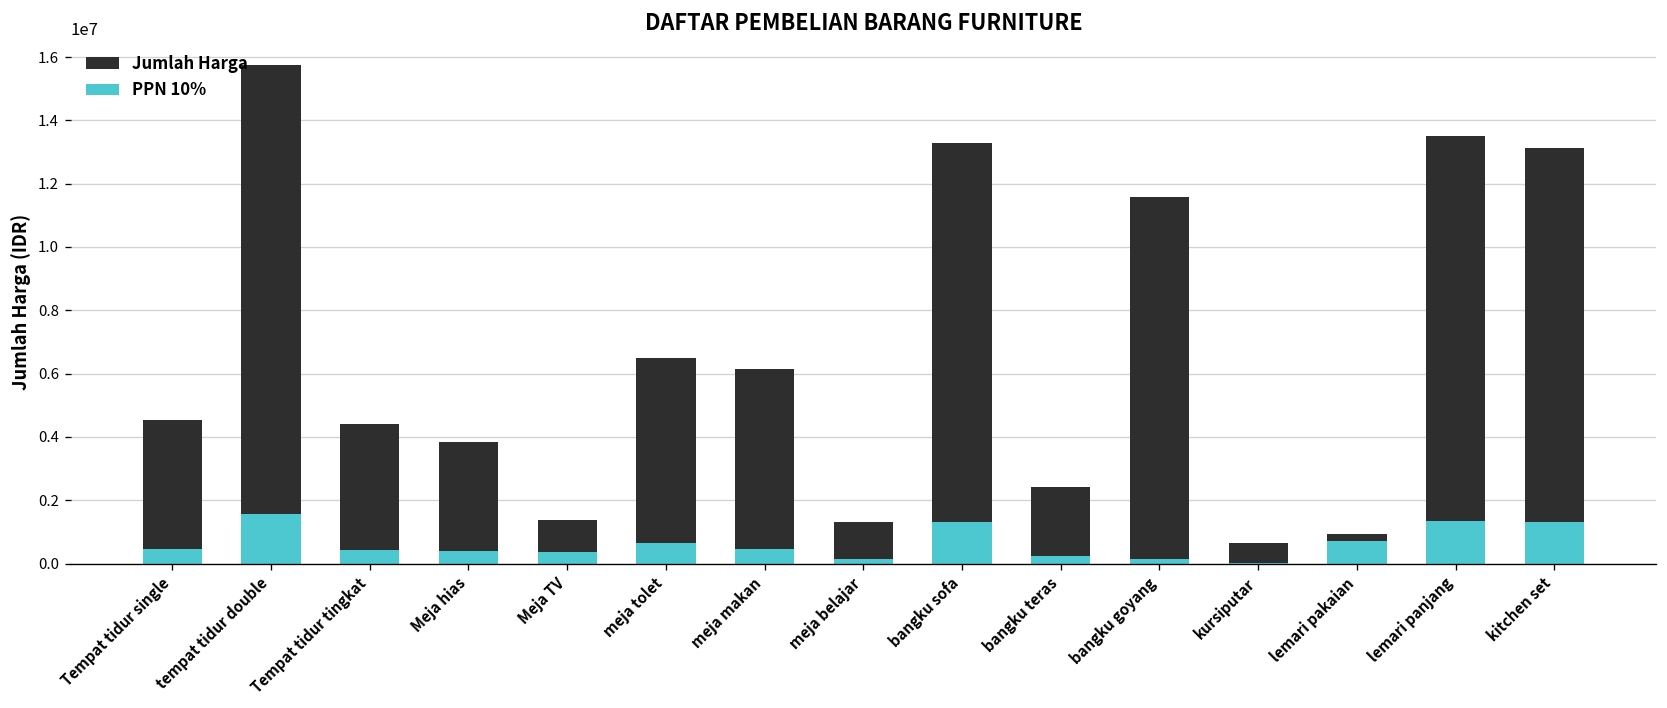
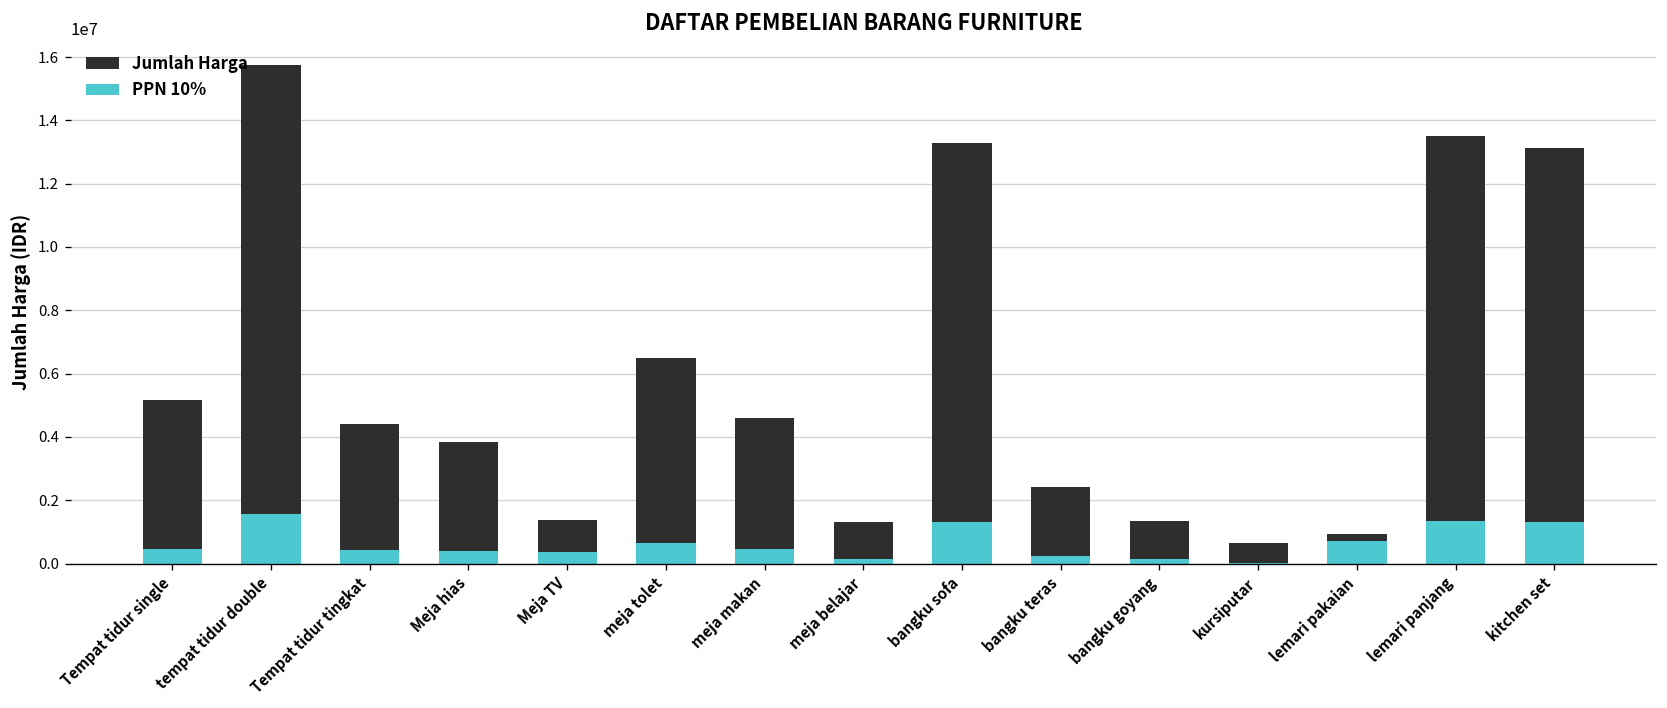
  {
    "Jumlah Harga": {
-     "Tempat tidur single": 4600000,
+     "Tempat tidur single": 5200000,
      "tempat tidur double": 15800000,
      "Tempat tidur tingkat": 4400000,
      "Meja hias": 3900000,
      "Meja TV": 1400000,
      "meja tolet": 6500000,
-     "meja makan": 6100000,
+     "meja makan": 4600000,
      "meja belajar": 1300000,
      "bangku sofa": 13300000,
      "bangku teras": 2400000,
-     "bangku goyang": 11600000,
+     "bangku goyang": 1400000,
      "kursiputar": 600000,
      "lemari pakaian": 900000,
      "lemari panjang": 13500000,
      "kitchen set": 13100000
    }
  }
